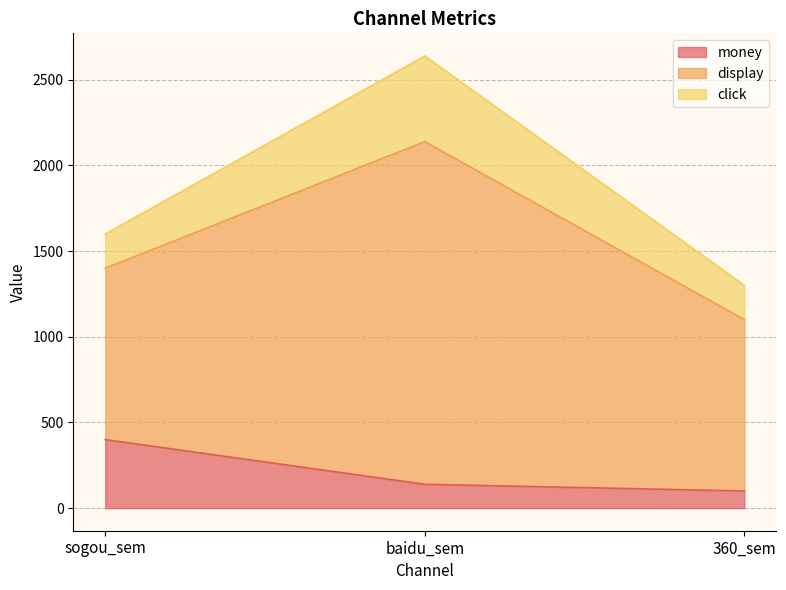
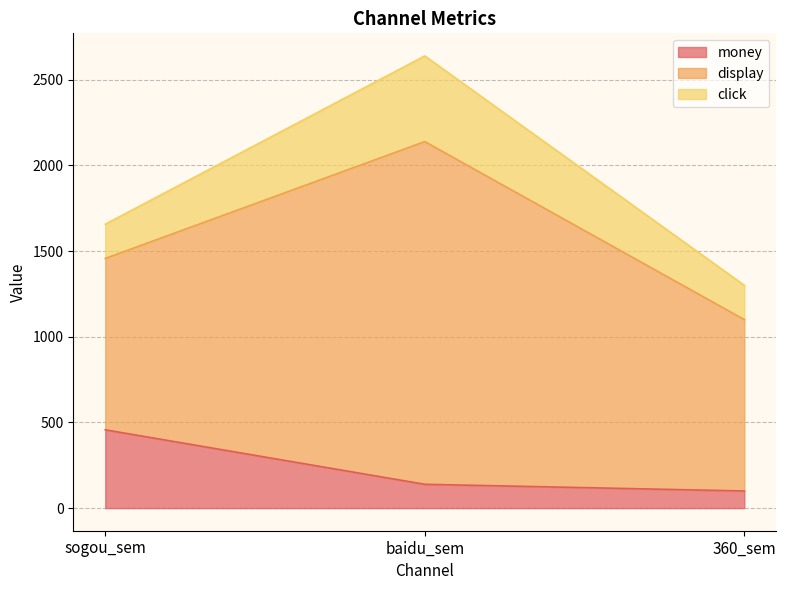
  {
    "money": {
-     "sogou_sem": 400,
+     "sogou_sem": 460,
      "baidu_sem": 140,
      "360_sem": 100
    }
  }
